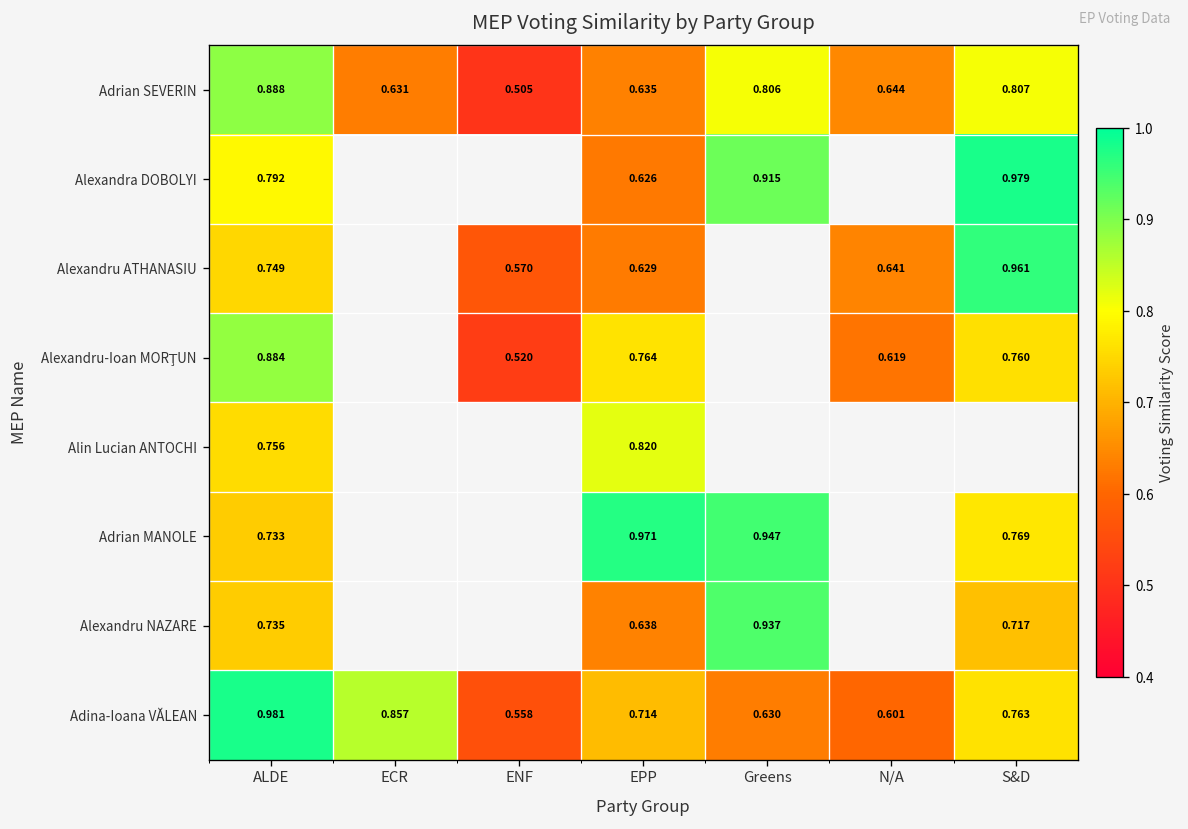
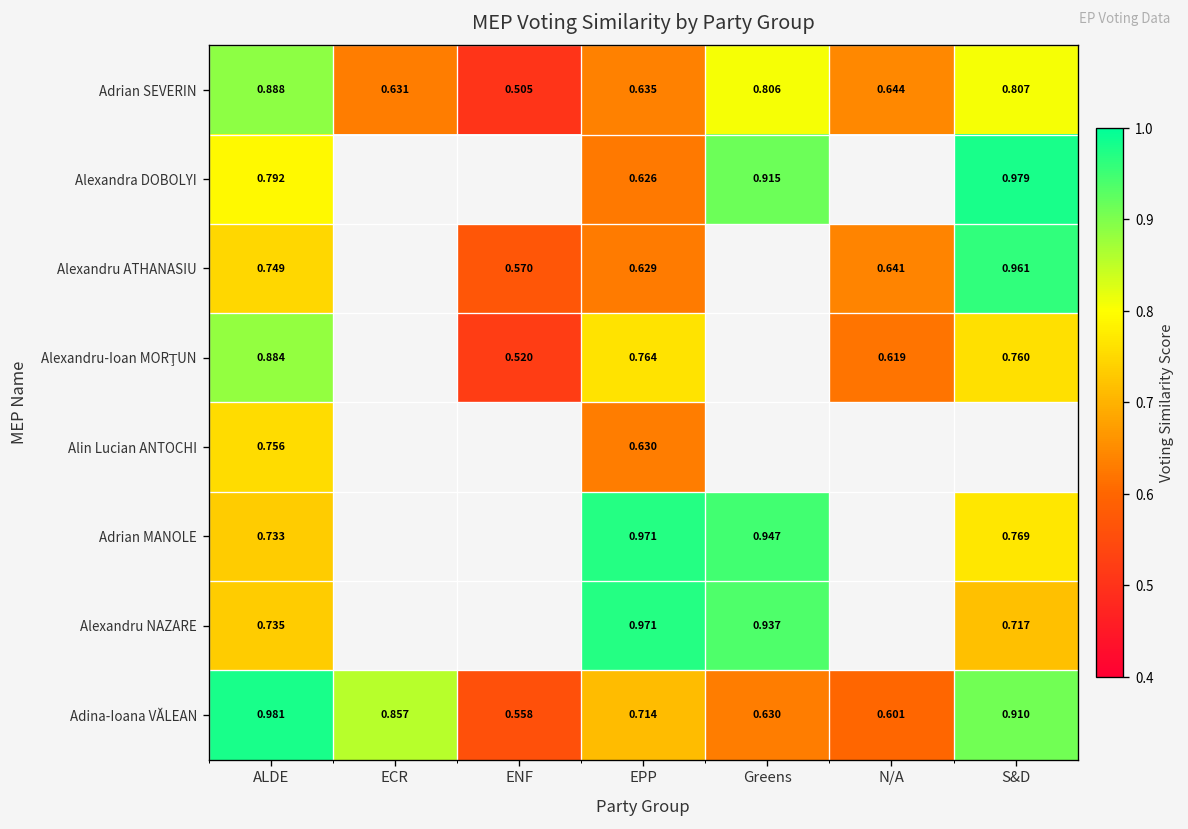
  {
    "Adrian SEVERIN": {
      "ALDE": 0.888,
      "ECR": 0.631,
      "ENF": 0.505,
      "EPP": 0.635,
      "Greens": 0.806,
      "N/A": 0.644,
      "S&D": 0.807
    },
    "Alexandra DOBOLYI": {
      "ALDE": 0.792,
      "EPP": 0.626,
      "Greens": 0.915,
      "S&D": 0.979
    },
    "Alexandru ATHANASIU": {
      "ALDE": 0.749,
      "ENF": 0.570,
      "EPP": 0.629,
      "N/A": 0.641,
      "S&D": 0.961
    },
    "Alexandru-Ioan MORŢUN": {
      "ALDE": 0.884,
      "ENF": 0.520,
      "EPP": 0.764,
      "N/A": 0.619,
      "S&D": 0.760
    },
    "Alin Lucian ANTOCHI": {
      "ALDE": 0.756,
-     "EPP": 0.820
+     "EPP": 0.630
    },
    "Adrian MANOLE": {
      "ALDE": 0.733,
      "EPP": 0.971,
      "Greens": 0.947,
      "S&D": 0.769
    },
    "Alexandru NAZARE": {
      "ALDE": 0.735,
-     "EPP": 0.638,
+     "EPP": 0.971,
      "Greens": 0.937,
      "S&D": 0.717
    },
    "Adina-Ioana VĂLEAN": {
      "ALDE": 0.981,
      "ECR": 0.857,
      "ENF": 0.558,
      "EPP": 0.714,
      "Greens": 0.630,
      "N/A": 0.601,
-     "S&D": 0.763
+     "S&D": 0.910
    }
  }
